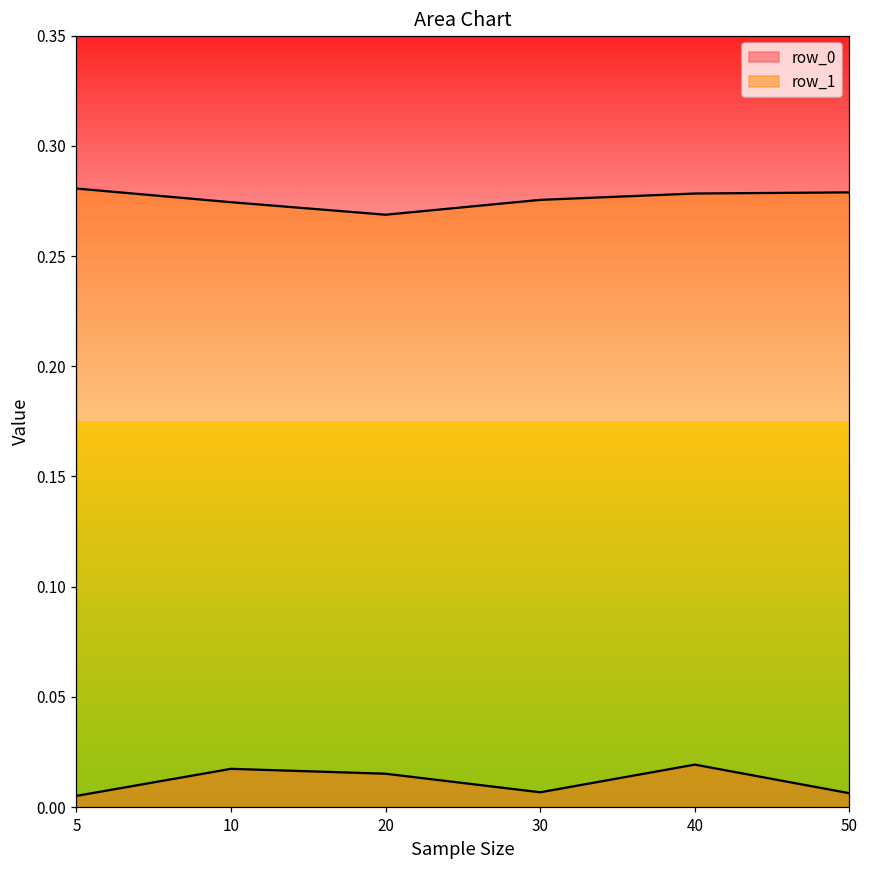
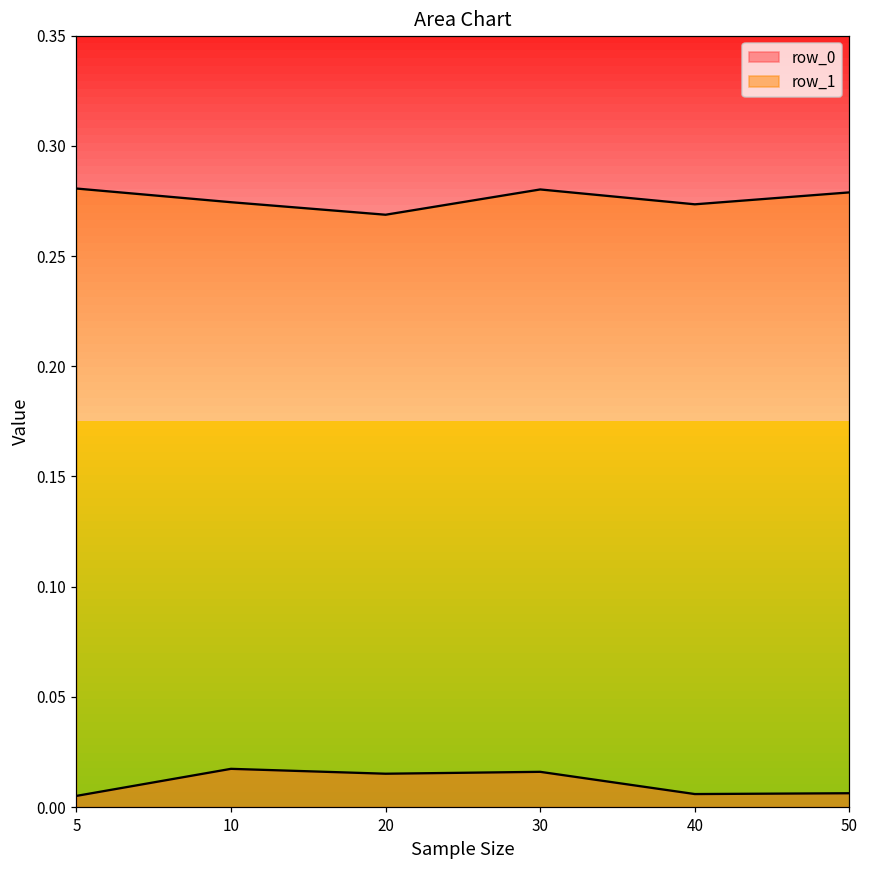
  {
    "row_0": {
      "5": 0.005,
      "10": 0.017,
      "20": 0.015,
-     "30": 0.007,
-     "40": 0.019,
+     "30": 0.016,
+     "40": 0.006,
      "50": 0.006
    },
    "row_1": {
      "5": 0.281,
      "10": 0.274,
      "20": 0.269,
-     "30": 0.275,
-     "40": 0.278,
+     "30": 0.280,
+     "40": 0.273,
      "50": 0.279
    }
  }
